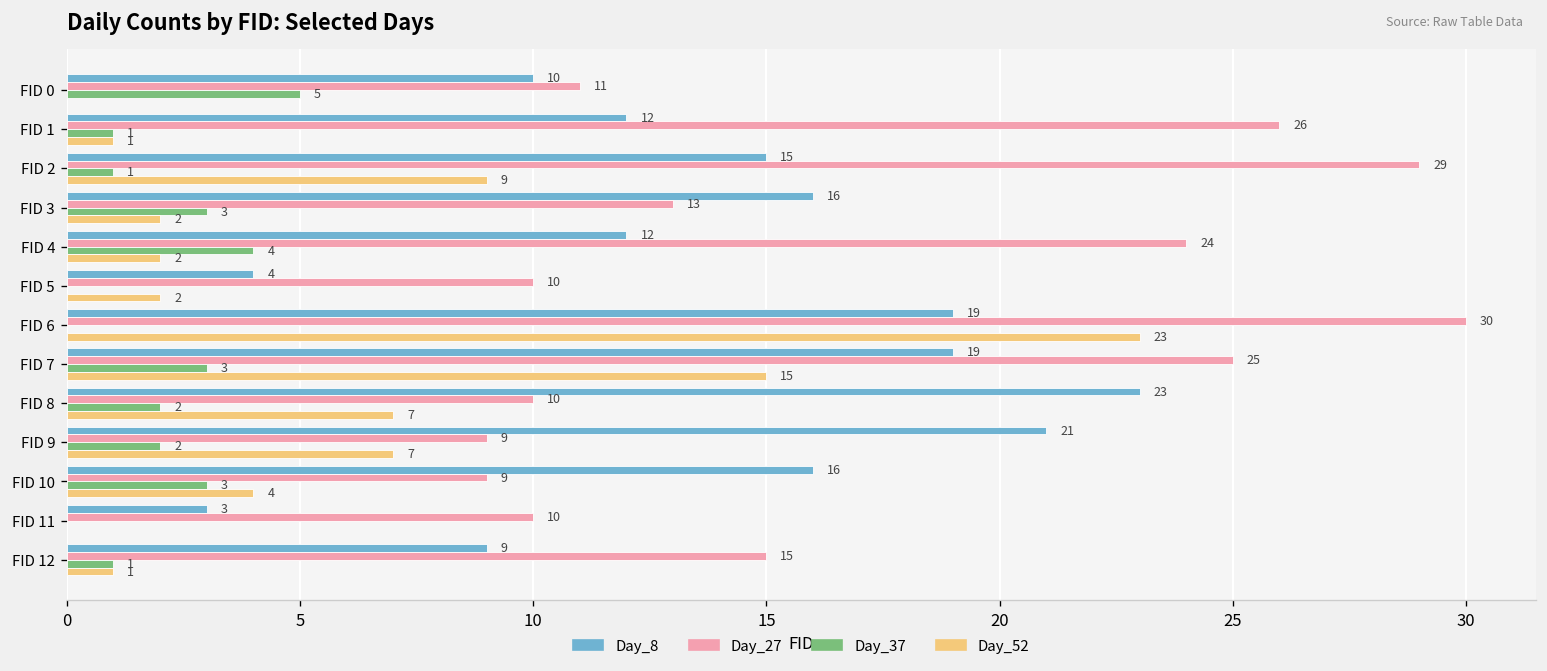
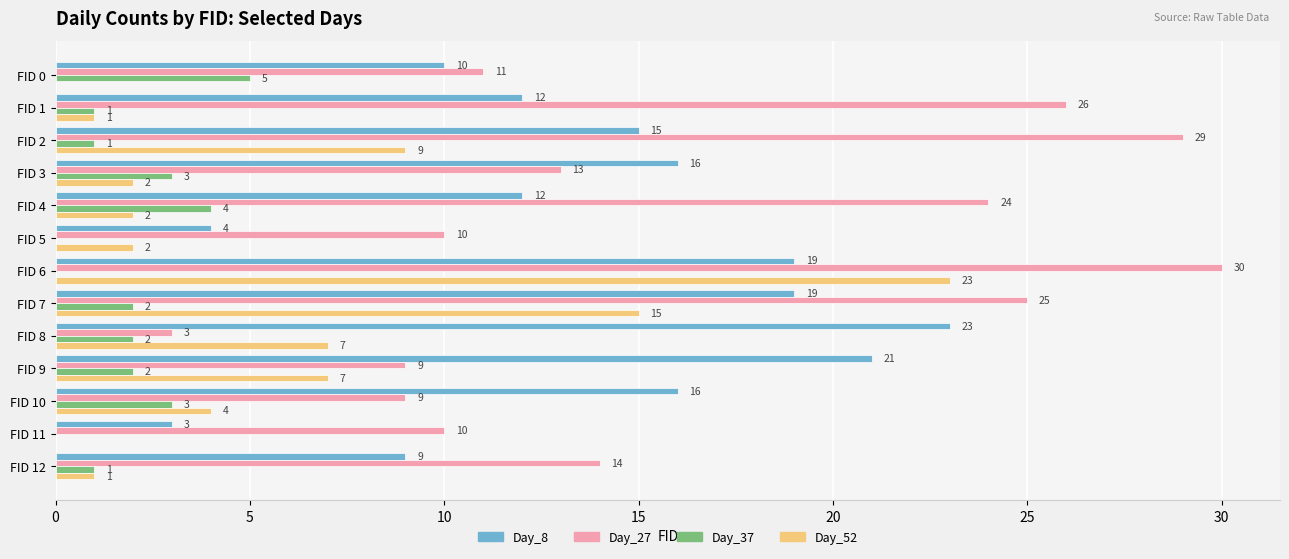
  {
    "Day_8": {
      "FID 0": 10,
      "FID 1": 12,
      "FID 2": 15,
      "FID 3": 16,
      "FID 4": 12,
      "FID 5": 4,
      "FID 6": 19,
      "FID 7": 19,
      "FID 8": 23,
      "FID 9": 21,
      "FID 10": 16,
      "FID 11": 3,
      "FID 12": 9
    },
    "Day_27": {
      "FID 0": 11,
      "FID 1": 26,
      "FID 2": 29,
      "FID 3": 13,
      "FID 4": 24,
      "FID 5": 10,
      "FID 6": 30,
      "FID 7": 25,
-     "FID 8": 10,
+     "FID 8": 3,
      "FID 9": 9,
      "FID 10": 9,
      "FID 11": 10,
-     "FID 12": 15
+     "FID 12": 14
    },
    "Day_37": {
      "FID 0": 5,
      "FID 2": 1,
      "FID 3": 3,
      "FID 4": 4,
-     "FID 7": 3,
+     "FID 7": 2,
      "FID 8": 2,
      "FID 9": 2,
      "FID 10": 3
    },
    "Day_52": {
      "FID 2": 9,
      "FID 3": 2,
      "FID 4": 2,
      "FID 5": 2,
      "FID 6": 23,
      "FID 7": 15,
      "FID 8": 7,
      "FID 9": 7,
      "FID 10": 4
    }
  }
